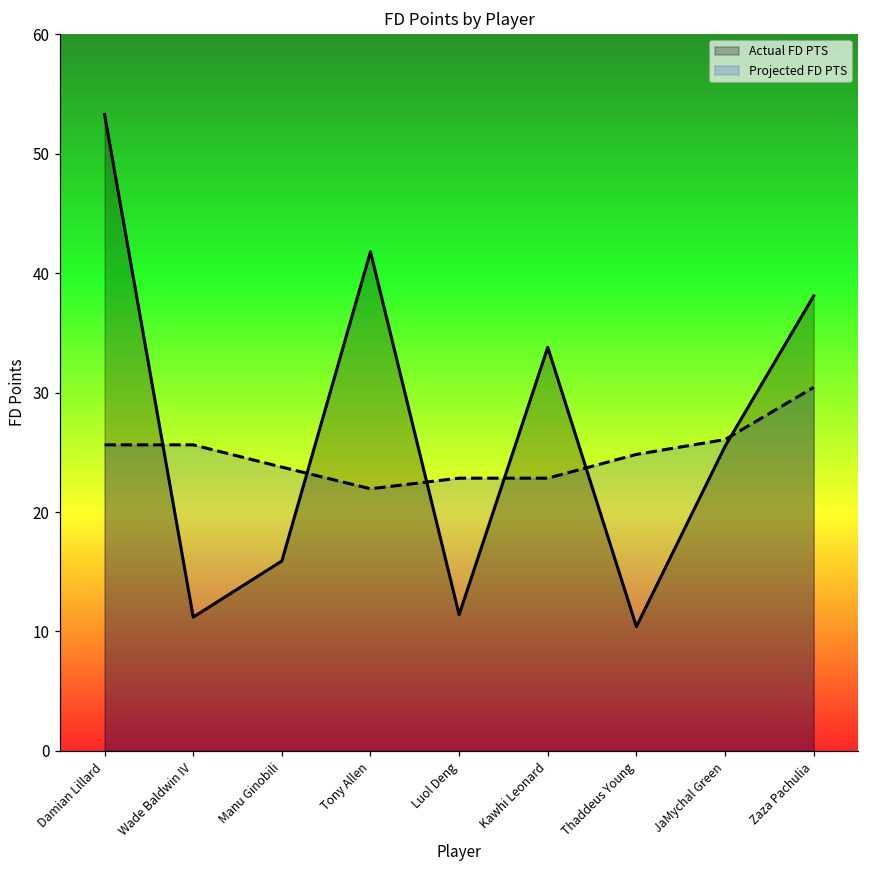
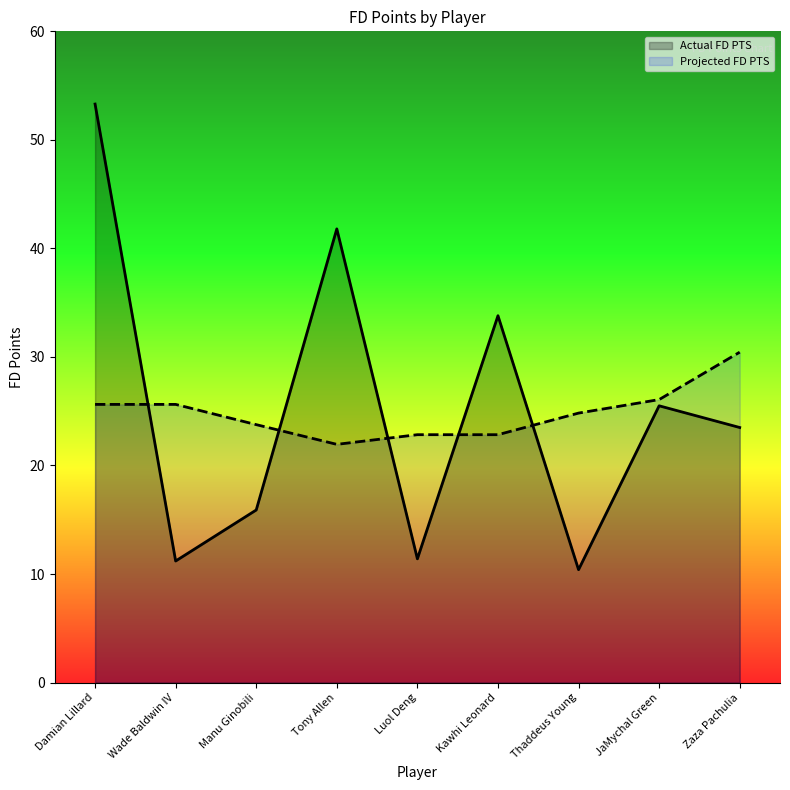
  {
    "Actual FD PTS": {
      "Damian Lillard": 53.3,
      "Wade Baldwin IV": 11.2,
      "Manu Ginobili": 15.9,
      "Tony Allen": 41.8,
      "Luol Deng": 11.4,
      "Kawhi Leonard": 33.8,
      "Thaddeus Young": 10.4,
      "JaMychal Green": 25.5,
-     "Zaza Pachulia": 38.1
+     "Zaza Pachulia": 23.5
    },
    "Projected FD PTS": {
      "Damian Lillard": 25.6,
      "Wade Baldwin IV": 25.6,
      "Manu Ginobili": 23.8,
      "Tony Allen": 21.9,
      "Luol Deng": 22.8,
      "Kawhi Leonard": 22.8,
      "Thaddeus Young": 24.8,
      "JaMychal Green": 26.1,
      "Zaza Pachulia": 30.4
    }
  }
